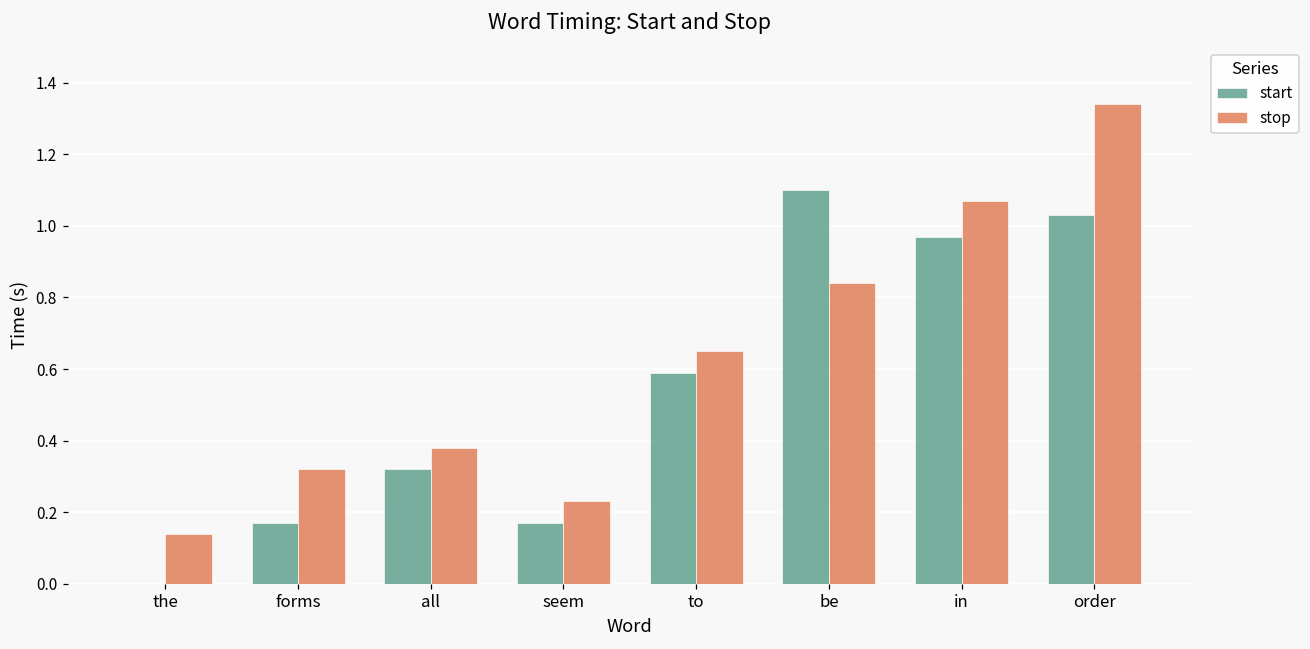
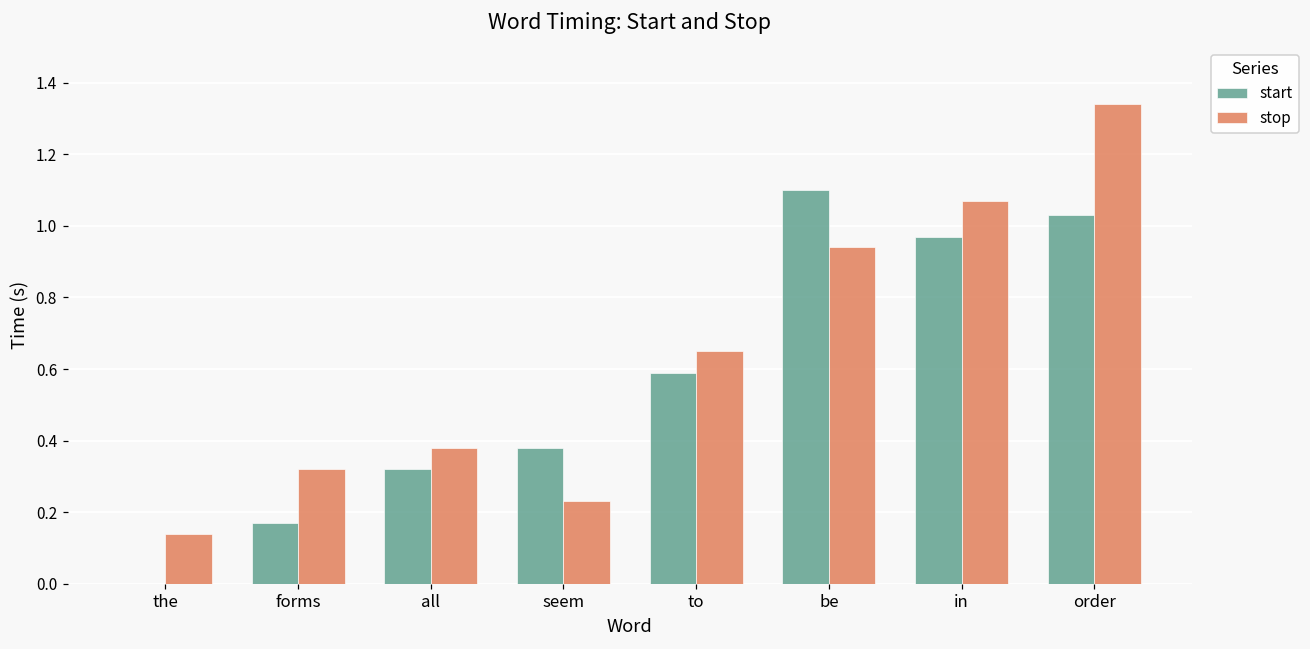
  {
    "start": {
      "the": 0.00,
      "forms": 0.17,
      "all": 0.32,
-     "seem": 0.17,
+     "seem": 0.38,
      "to": 0.59,
      "be": 1.10,
      "in": 0.97,
      "order": 1.03
    },
    "stop": {
      "the": 0.14,
      "forms": 0.32,
      "all": 0.38,
      "seem": 0.23,
      "to": 0.65,
-     "be": 0.84,
+     "be": 0.94,
      "in": 1.07,
      "order": 1.34
    }
  }
